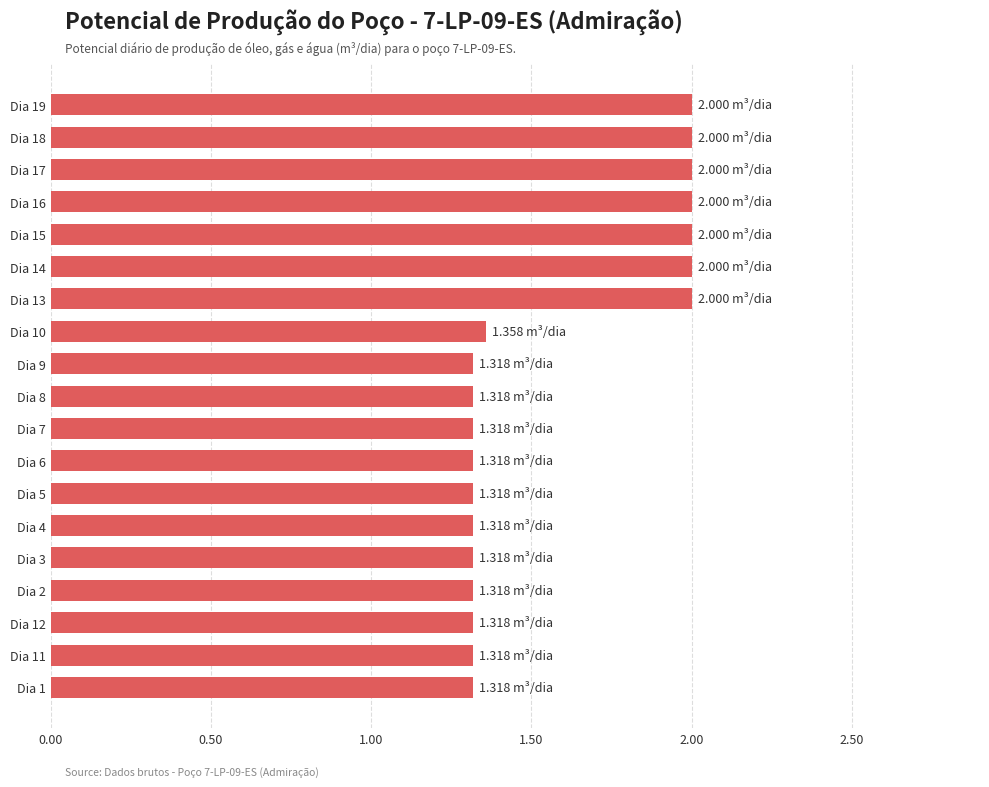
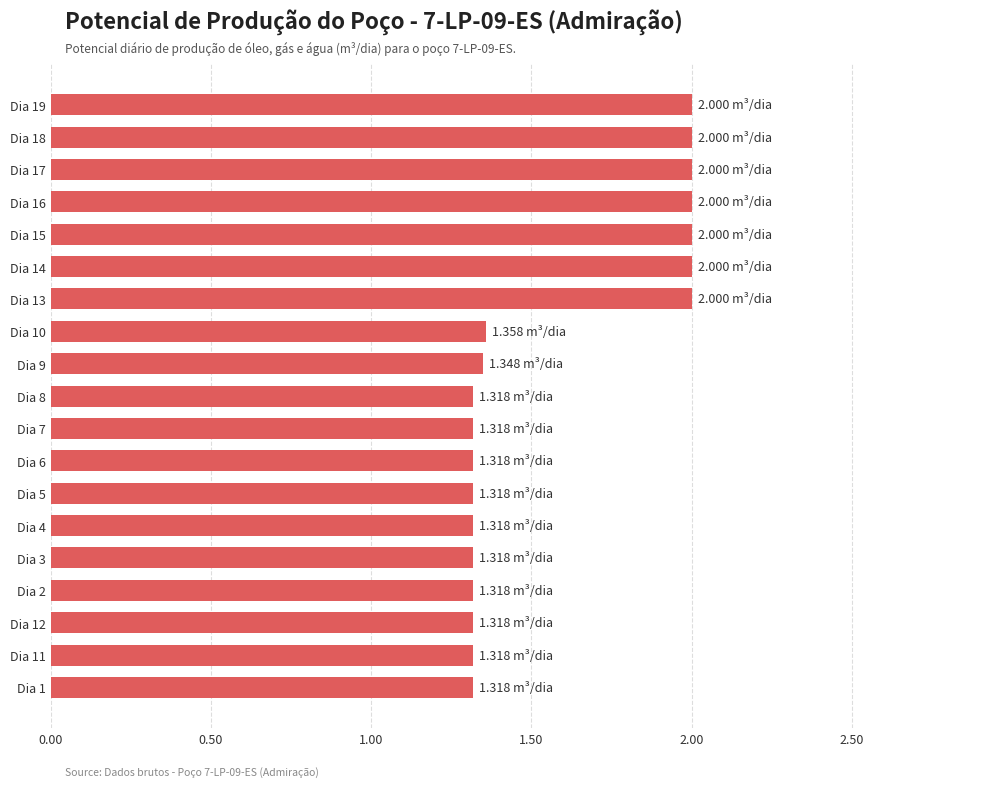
  {
    "Dia 19": 2.000,
    "Dia 18": 2.000,
    "Dia 17": 2.000,
    "Dia 16": 2.000,
    "Dia 15": 2.000,
    "Dia 14": 2.000,
    "Dia 13": 2.000,
    "Dia 10": 1.358,
-   "Dia 9": 1.318,
+   "Dia 9": 1.348,
    "Dia 8": 1.318,
    "Dia 7": 1.318,
    "Dia 6": 1.318,
    "Dia 5": 1.318,
    "Dia 4": 1.318,
    "Dia 3": 1.318,
    "Dia 2": 1.318,
    "Dia 12": 1.318,
    "Dia 11": 1.318,
    "Dia 1": 1.318
  }
